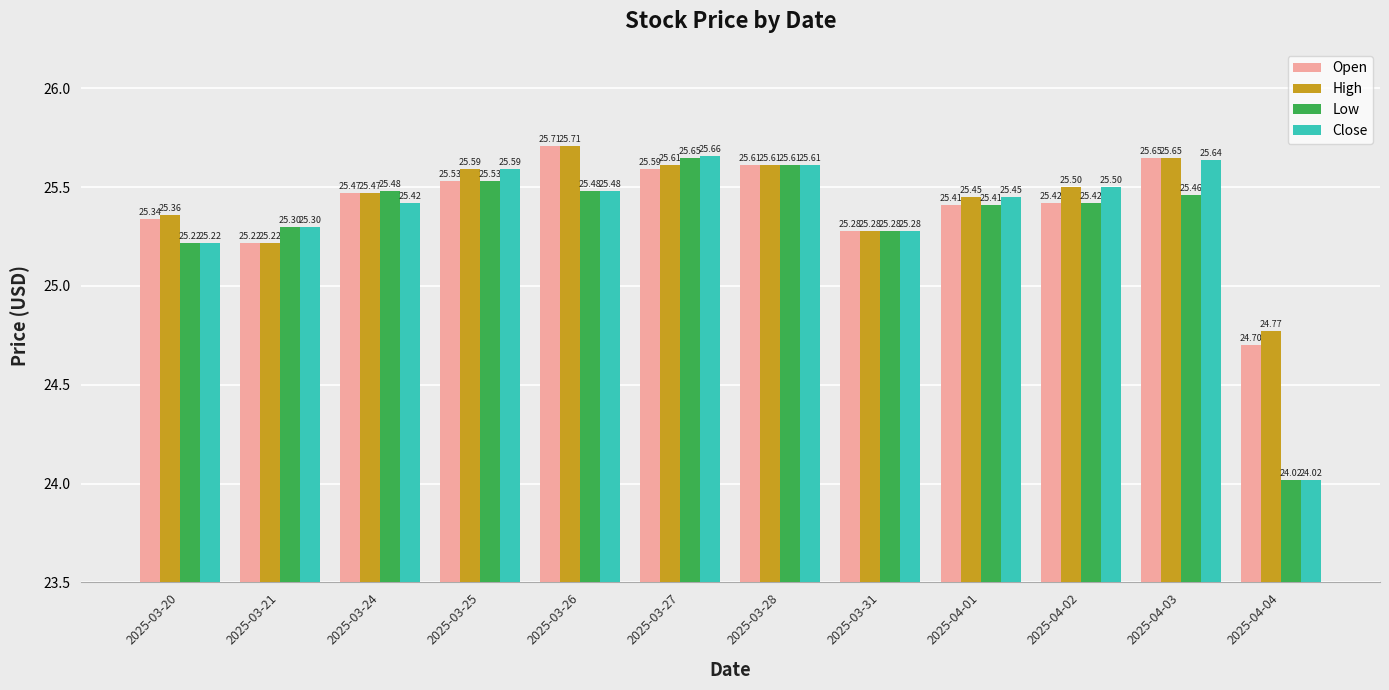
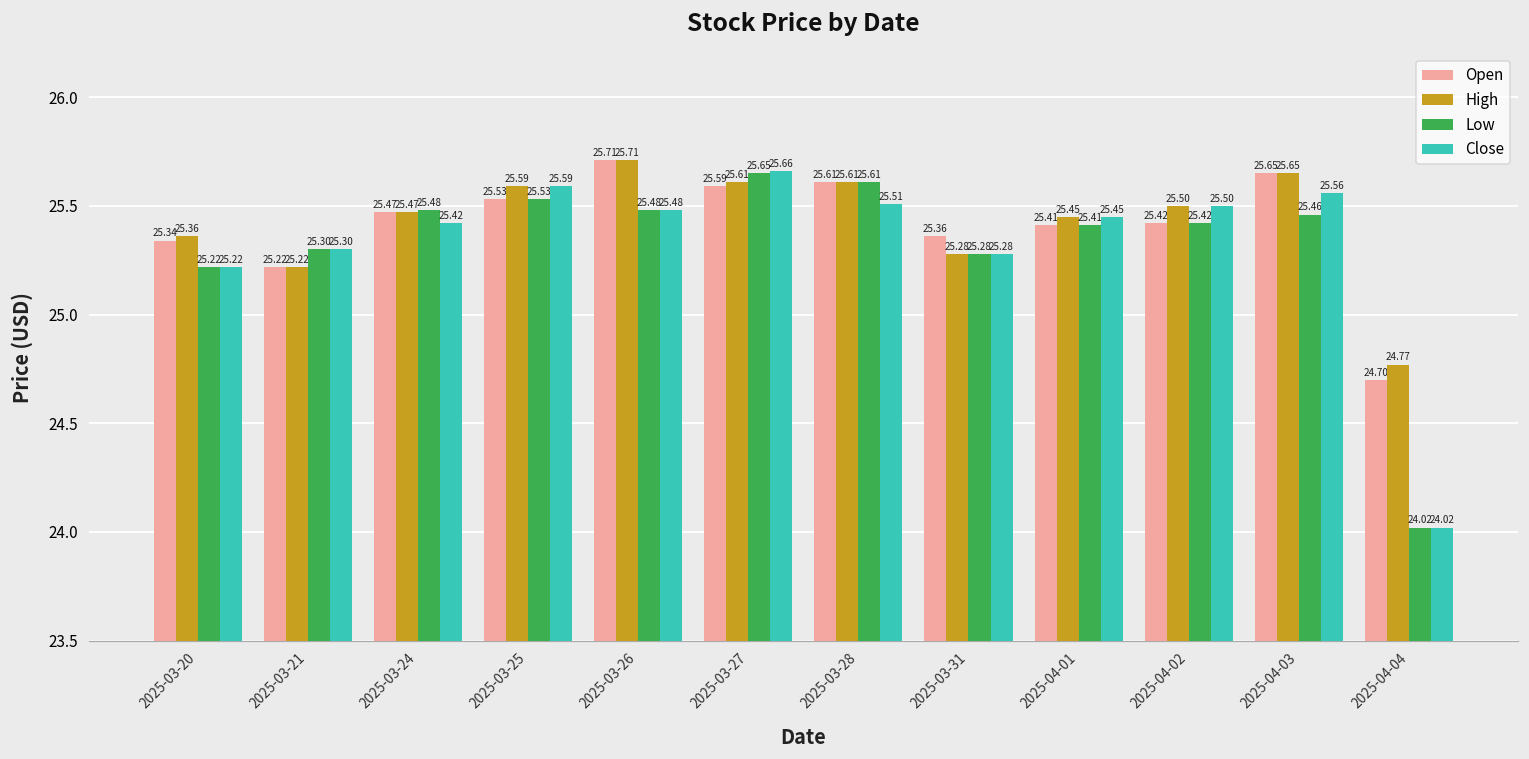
  {
    "Open": {
      "2025-03-20": 25.34,
      "2025-03-21": 25.22,
      "2025-03-24": 25.47,
      "2025-03-25": 25.53,
      "2025-03-26": 25.71,
      "2025-03-27": 25.59,
      "2025-03-28": 25.61,
-     "2025-03-31": 25.28,
+     "2025-03-31": 25.36,
      "2025-04-01": 25.41,
      "2025-04-02": 25.42,
      "2025-04-03": 25.65,
      "2025-04-04": 24.70
    },
    "High": {
      "2025-03-20": 25.36,
      "2025-03-21": 25.22,
      "2025-03-24": 25.47,
      "2025-03-25": 25.59,
      "2025-03-26": 25.71,
      "2025-03-27": 25.61,
      "2025-03-28": 25.61,
      "2025-03-31": 25.28,
      "2025-04-01": 25.45,
      "2025-04-02": 25.50,
      "2025-04-03": 25.65,
      "2025-04-04": 24.77
    },
    "Low": {
      "2025-03-20": 25.22,
      "2025-03-21": 25.30,
      "2025-03-24": 25.48,
      "2025-03-25": 25.53,
      "2025-03-26": 25.48,
      "2025-03-27": 25.65,
      "2025-03-28": 25.61,
      "2025-03-31": 25.28,
      "2025-04-01": 25.41,
      "2025-04-02": 25.42,
      "2025-04-03": 25.46,
      "2025-04-04": 24.02
    },
    "Close": {
      "2025-03-20": 25.22,
      "2025-03-21": 25.30,
      "2025-03-24": 25.42,
      "2025-03-25": 25.59,
      "2025-03-26": 25.48,
      "2025-03-27": 25.66,
-     "2025-03-28": 25.61,
+     "2025-03-28": 25.51,
      "2025-03-31": 25.28,
      "2025-04-01": 25.45,
      "2025-04-02": 25.50,
-     "2025-04-03": 25.64,
+     "2025-04-03": 25.56,
      "2025-04-04": 24.02
    }
  }
